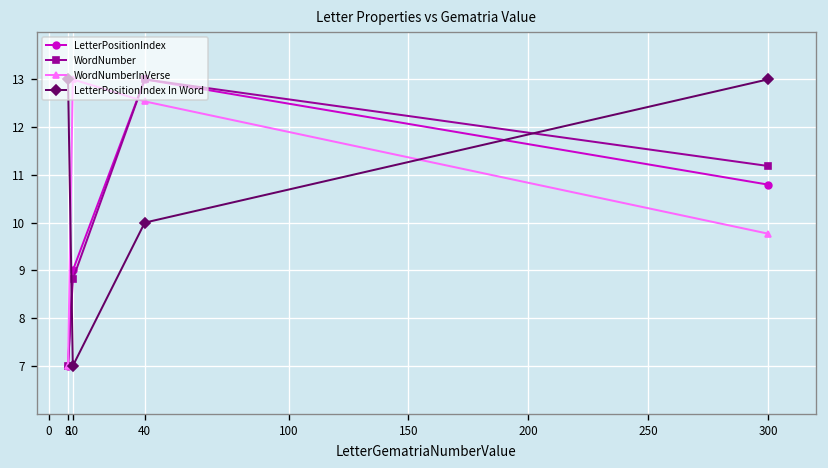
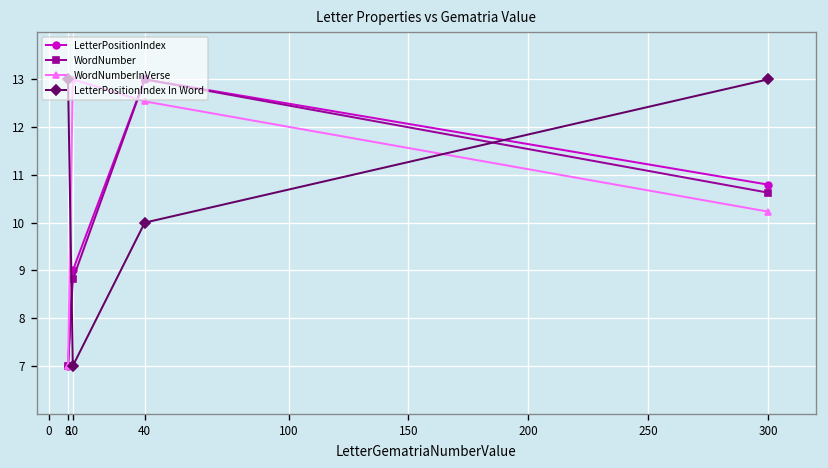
  {
    "LetterPositionIndex": {
      "300": 10.8
    },
    "WordNumber": {
-     "300": 11.2
+     "300": 10.6
    },
    "WordNumberInVerse": {
-     "300": 9.8
+     "300": 10.2
    },
    "LetterPositionIndex In Word": {
      "40": 10.0,
      "300": 13.0
    }
  }
